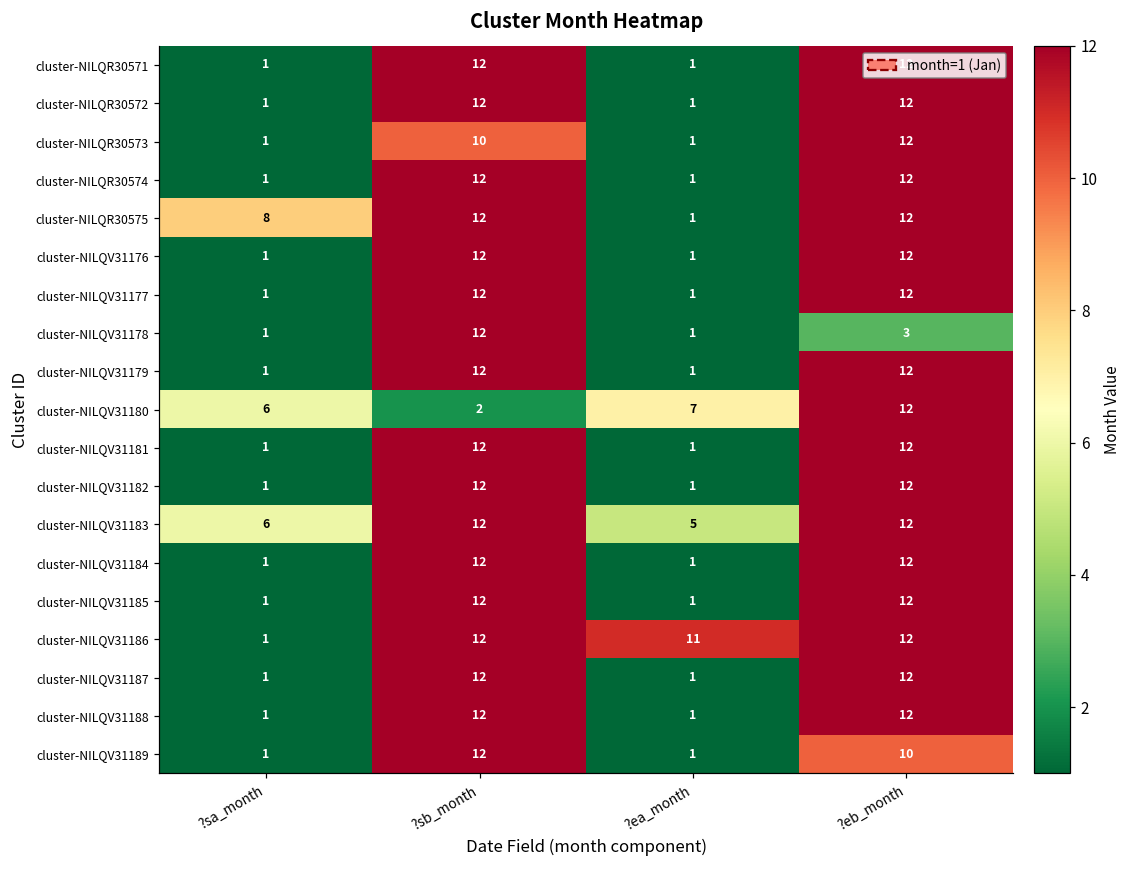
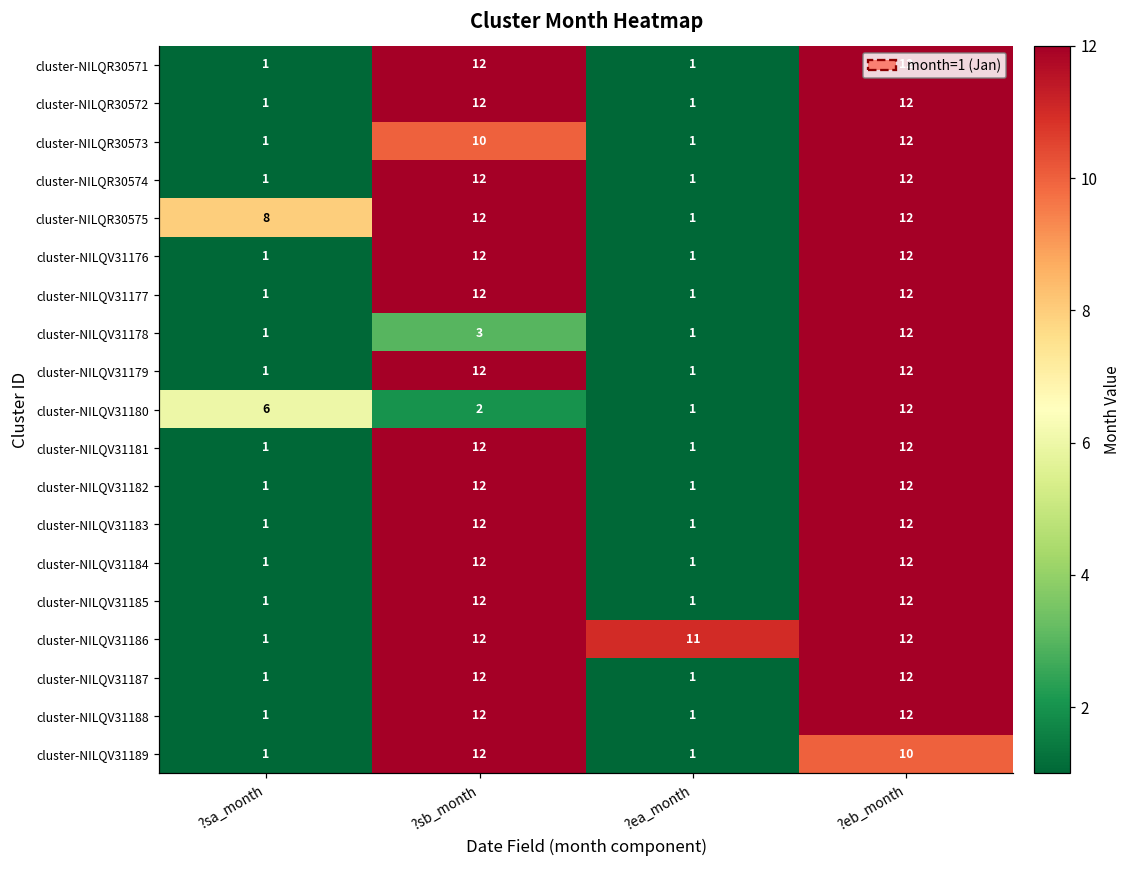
  {
    "cluster-NILQR30571": {
      "?sa_month": 1,
      "?sb_month": 12,
      "?ea_month": 1
    },
    "cluster-NILQR30572": {
      "?sa_month": 1,
      "?sb_month": 12,
      "?ea_month": 1,
      "?eb_month": 12
    },
    "cluster-NILQR30573": {
      "?sa_month": 1,
      "?sb_month": 10,
      "?ea_month": 1,
      "?eb_month": 12
    },
    "cluster-NILQR30574": {
      "?sa_month": 1,
      "?sb_month": 12,
      "?ea_month": 1,
      "?eb_month": 12
    },
    "cluster-NILQR30575": {
      "?sa_month": 8,
      "?sb_month": 12,
      "?ea_month": 1,
      "?eb_month": 12
    },
    "cluster-NILQV31176": {
      "?sa_month": 1,
      "?sb_month": 12,
      "?ea_month": 1,
      "?eb_month": 12
    },
    "cluster-NILQV31177": {
      "?sa_month": 1,
      "?sb_month": 12,
      "?ea_month": 1,
      "?eb_month": 12
    },
    "cluster-NILQV31178": {
      "?sa_month": 1,
-     "?sb_month": 12,
+     "?sb_month": 3,
      "?ea_month": 1,
-     "?eb_month": 3
+     "?eb_month": 12
    },
    "cluster-NILQV31179": {
      "?sa_month": 1,
      "?sb_month": 12,
      "?ea_month": 1,
      "?eb_month": 12
    },
    "cluster-NILQV31180": {
      "?sa_month": 6,
      "?sb_month": 2,
-     "?ea_month": 7,
+     "?ea_month": 1,
      "?eb_month": 12
    },
    "cluster-NILQV31181": {
      "?sa_month": 1,
      "?sb_month": 12,
      "?ea_month": 1,
      "?eb_month": 12
    },
    "cluster-NILQV31182": {
      "?sa_month": 1,
      "?sb_month": 12,
      "?ea_month": 1,
      "?eb_month": 12
    },
    "cluster-NILQV31183": {
-     "?sa_month": 6,
+     "?sa_month": 1,
      "?sb_month": 12,
-     "?ea_month": 5,
+     "?ea_month": 1,
      "?eb_month": 12
    },
    "cluster-NILQV31184": {
      "?sa_month": 1,
      "?sb_month": 12,
      "?ea_month": 1,
      "?eb_month": 12
    },
    "cluster-NILQV31185": {
      "?sa_month": 1,
      "?sb_month": 12,
      "?ea_month": 1,
      "?eb_month": 12
    },
    "cluster-NILQV31186": {
      "?sa_month": 1,
      "?sb_month": 12,
      "?ea_month": 11,
      "?eb_month": 12
    },
    "cluster-NILQV31187": {
      "?sa_month": 1,
      "?sb_month": 12,
      "?ea_month": 1,
      "?eb_month": 12
    },
    "cluster-NILQV31188": {
      "?sa_month": 1,
      "?sb_month": 12,
      "?ea_month": 1,
      "?eb_month": 12
    },
    "cluster-NILQV31189": {
      "?sa_month": 1,
      "?sb_month": 12,
      "?ea_month": 1,
      "?eb_month": 10
    }
  }
